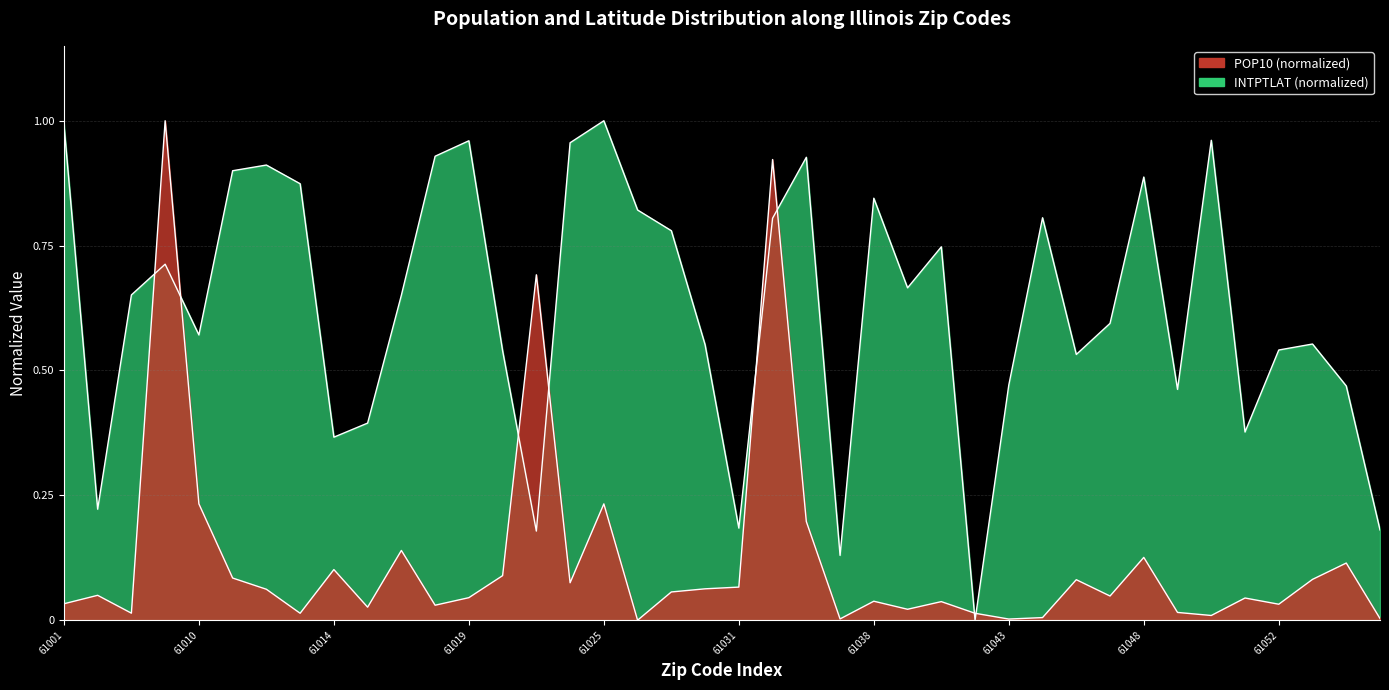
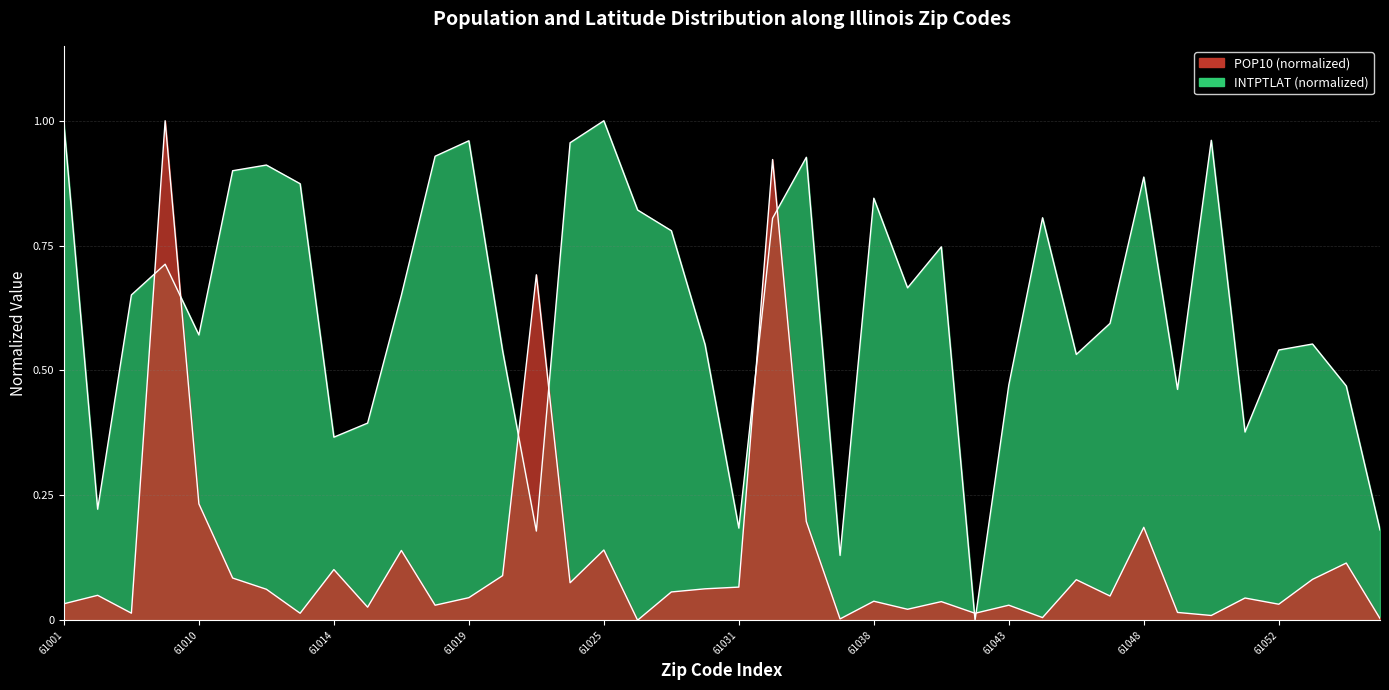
  {
    "INTPTLAT (normalized)": {
      "61001": 0.99,
      "61010": 0.57,
      "61014": 0.37,
      "61019": 0.96,
      "61025": 1.00,
      "61031": 0.18,
      "61038": 0.84,
      "61043": 0.47,
      "61048": 0.89,
      "61052": 0.54
    },
    "POP10 (normalized)": {
      "61001": 0.03,
      "61010": 0.23,
      "61014": 0.10,
      "61019": 0.05,
-     "61025": 0.23,
+     "61025": 0.14,
      "61031": 0.07,
      "61038": 0.04,
-     "61043": 0.00,
-     "61048": 0.13,
+     "61043": 0.03,
+     "61048": 0.19,
      "61052": 0.03
    }
  }
